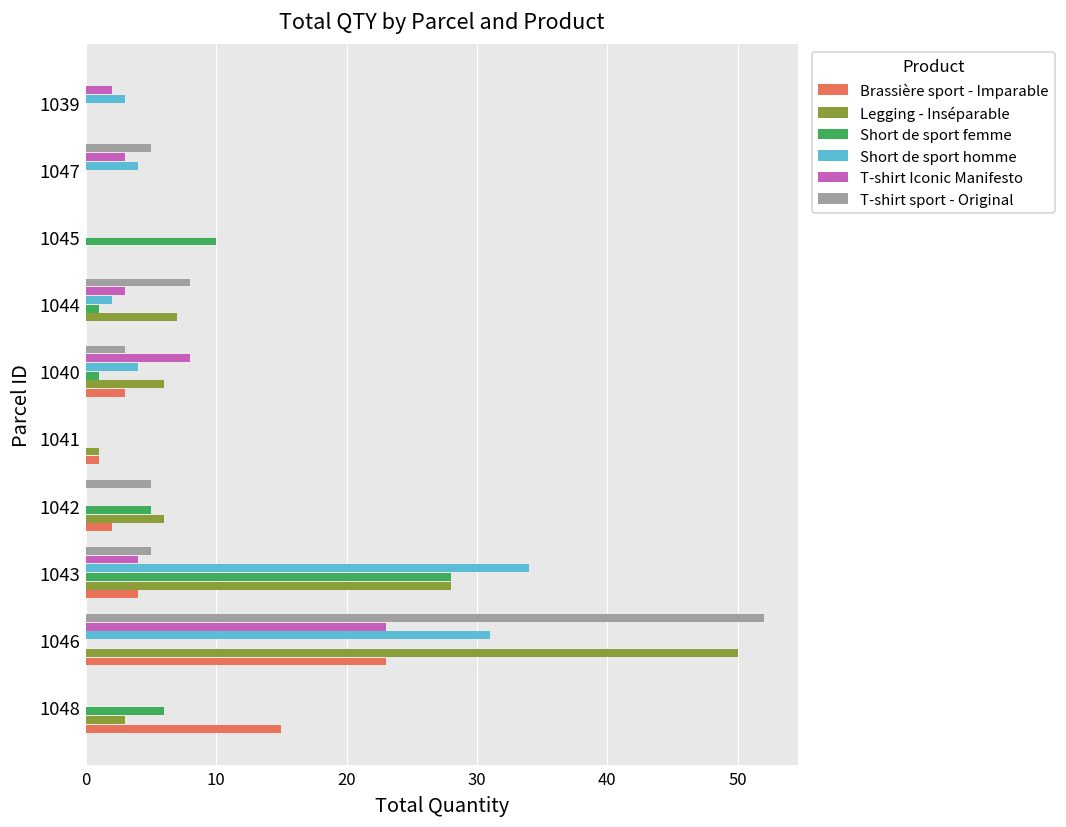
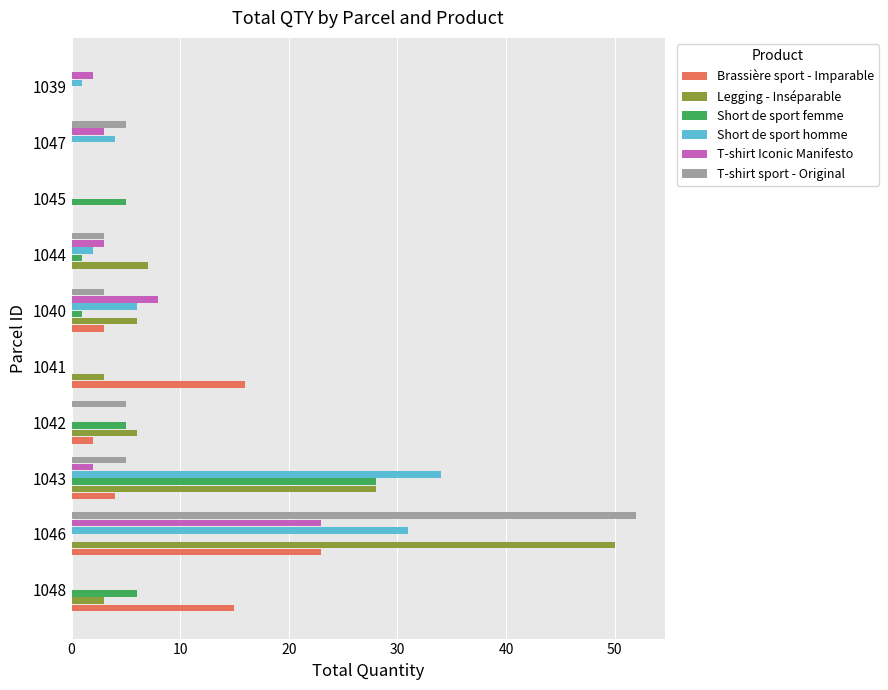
  {
    "Brassière sport - Imparable": {
      "1039": 0,
      "1047": 0,
      "1045": 0,
      "1044": 0,
      "1040": 3,
-     "1041": 1,
+     "1041": 16,
      "1042": 2,
      "1043": 4,
      "1046": 23,
      "1048": 15
    },
    "Legging - Inséparable": {
      "1039": 0,
      "1047": 0,
      "1045": 0,
      "1044": 7,
      "1040": 6,
-     "1041": 1,
+     "1041": 3,
      "1042": 6,
      "1043": 28,
      "1046": 50,
      "1048": 3
    },
    "Short de sport femme": {
      "1039": 0,
      "1047": 0,
-     "1045": 10,
+     "1045": 5,
      "1044": 1,
      "1040": 1,
      "1041": 0,
      "1042": 5,
      "1043": 28,
      "1046": 0,
      "1048": 6
    },
    "Short de sport homme": {
-     "1039": 3,
+     "1039": 1,
      "1047": 4,
      "1045": 0,
      "1044": 2,
-     "1040": 4,
+     "1040": 6,
      "1041": 0,
      "1042": 0,
      "1043": 34,
      "1046": 31,
      "1048": 0
    },
    "T-shirt Iconic Manifesto": {
      "1039": 2,
      "1047": 3,
      "1045": 0,
      "1044": 3,
      "1040": 8,
      "1041": 0,
      "1042": 0,
-     "1043": 4,
+     "1043": 2,
      "1046": 23,
      "1048": 0
    },
    "T-shirt sport - Original": {
      "1039": 0,
      "1047": 5,
      "1045": 0,
-     "1044": 8,
+     "1044": 3,
      "1040": 3,
      "1041": 0,
      "1042": 5,
      "1043": 5,
      "1046": 52,
      "1048": 0
    }
  }
